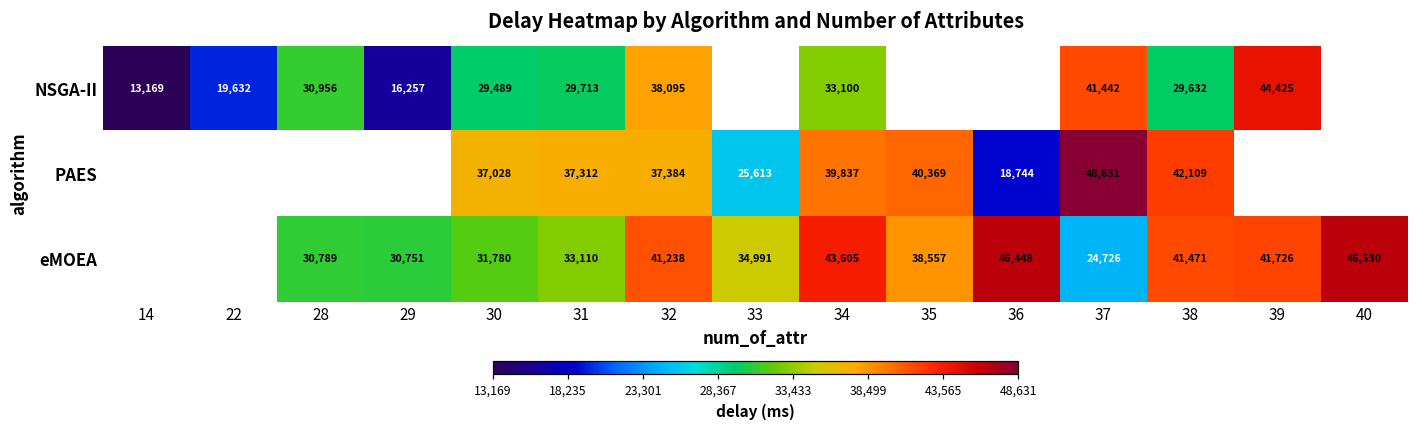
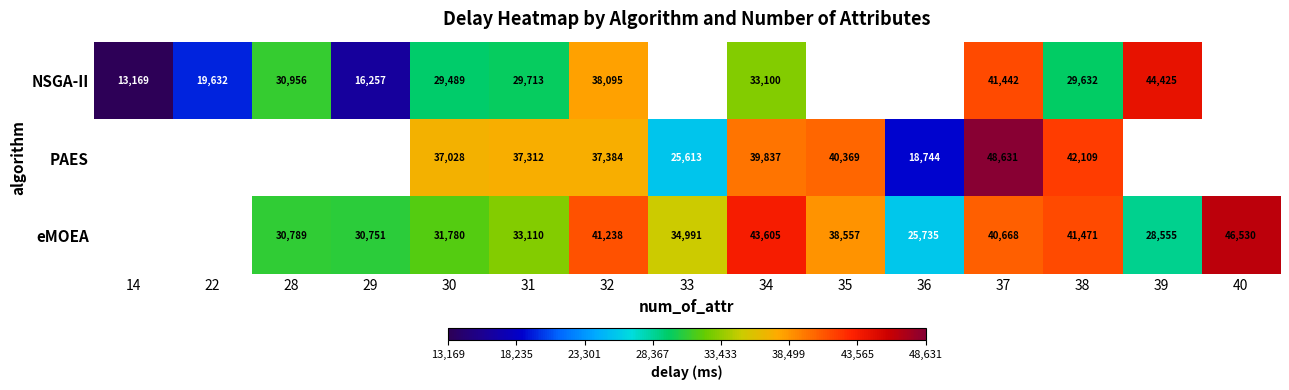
  {
    "NSGA-II": {
      "14": "13,169",
      "22": "19,632",
      "28": "30,956",
      "29": "16,257",
      "30": "29,489",
      "31": "29,713",
      "32": "38,095",
      "34": "33,100",
      "37": "41,442",
      "38": "29,632",
      "39": "44,425"
    },
    "PAES": {
      "30": "37,028",
      "31": "37,312",
      "32": "37,384",
      "33": "25,613",
      "34": "39,837",
      "35": "40,369",
      "36": "18,744",
      "37": "48,631",
      "38": "42,109"
    },
    "eMOEA": {
      "28": "30,789",
      "29": "30,751",
      "30": "31,780",
      "31": "33,110",
      "32": "41,238",
      "33": "34,991",
      "34": "43,605",
      "35": "38,557",
-     "36": "46,448",
-     "37": "24,726",
+     "36": "25,735",
+     "37": "40,668",
      "38": "41,471",
-     "39": "41,726",
+     "39": "28,555",
      "40": "46,530"
    }
  }
